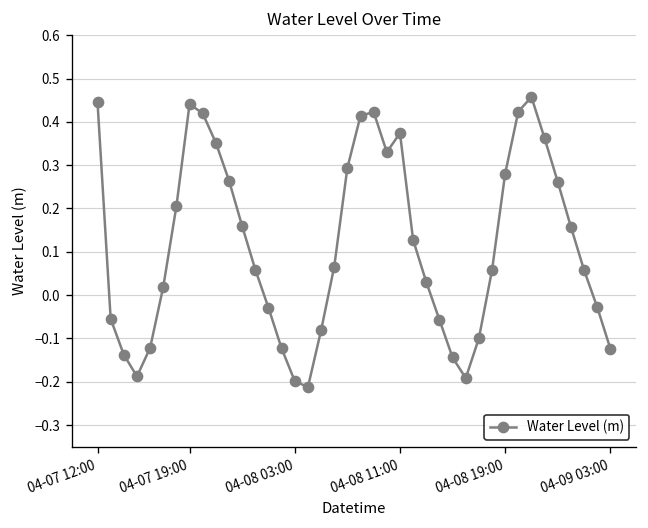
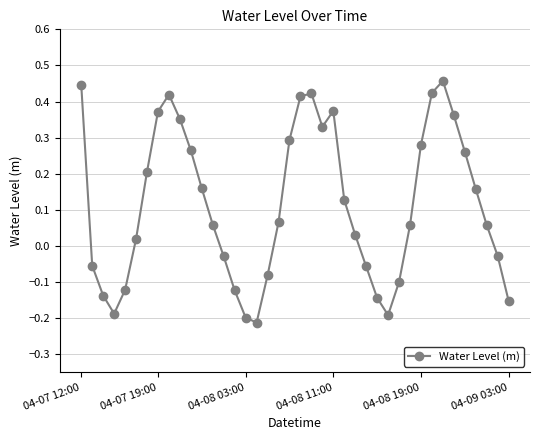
  {
    "04-07 12:00": 0.44,
-   "04-07 19:00": 0.44,
+   "04-07 19:00": 0.37,
    "04-08 03:00": -0.20,
    "04-08 11:00": 0.37,
    "04-08 19:00": 0.28,
-   "04-09 03:00": -0.12
+   "04-09 03:00": -0.15
  }
